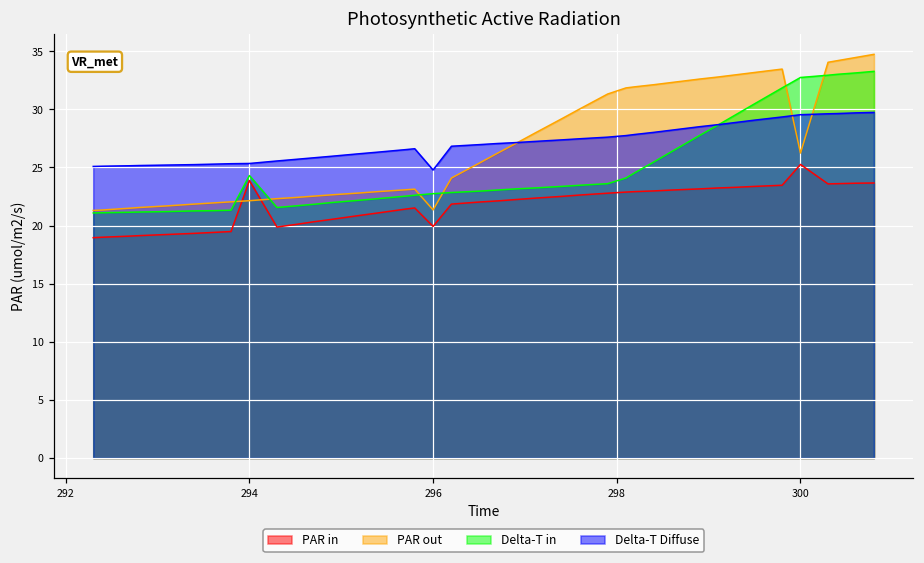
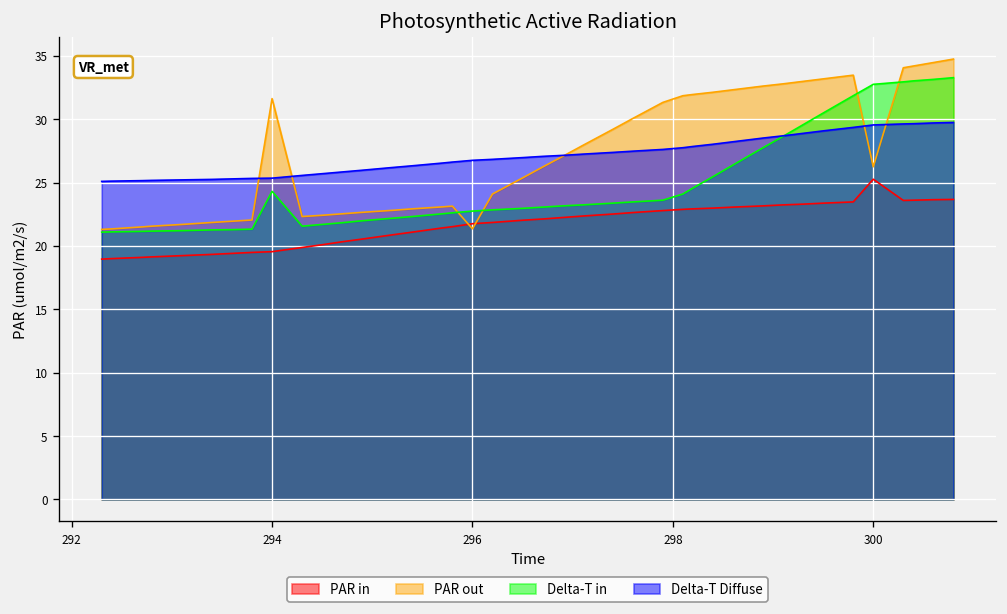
  {
    "PAR in": {
-     "294": 23.9,
-     "296": 19.9,
+     "294": 19.5,
+     "296": 21.8,
      "300": 25.3
    },
    "PAR out": {
-     "294": 22.1,
+     "294": 31.6,
      "296": 21.4,
      "300": 26.2
    },
    "Delta-T in": {
      "294": 24.3,
      "296": 22.7,
      "300": 32.7
    },
    "Delta-T Diffuse": {
      "294": 25.3,
-     "296": 24.8,
+     "296": 26.8,
      "300": 29.5
    }
  }
